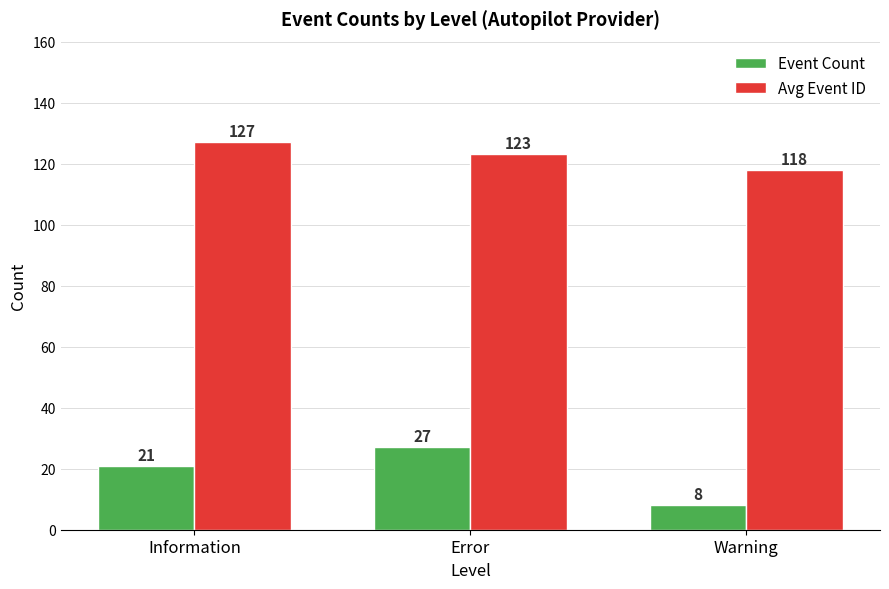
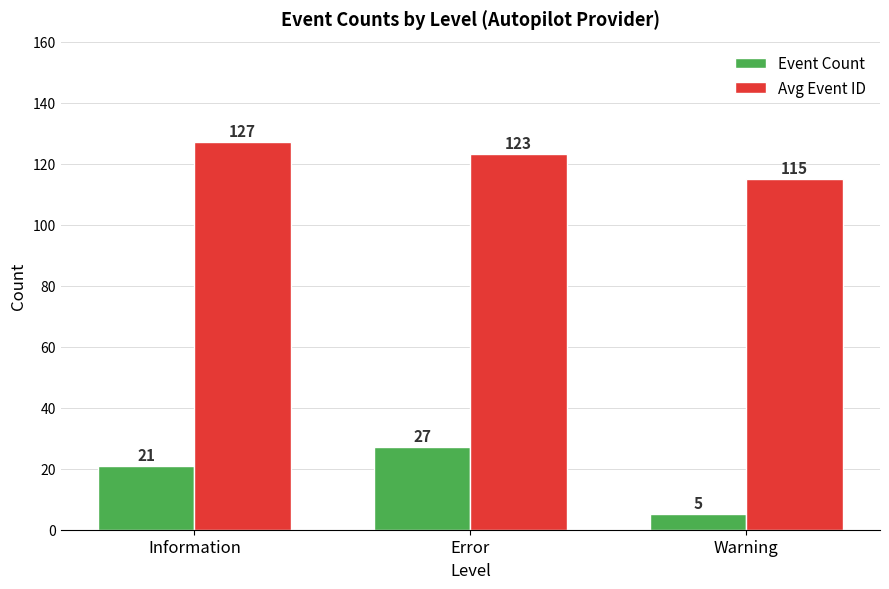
  {
    "Event Count": {
      "Information": 21,
      "Error": 27,
-     "Warning": 8
+     "Warning": 5
    },
    "Avg Event ID": {
      "Information": 127,
      "Error": 123,
-     "Warning": 118
+     "Warning": 115
    }
  }
